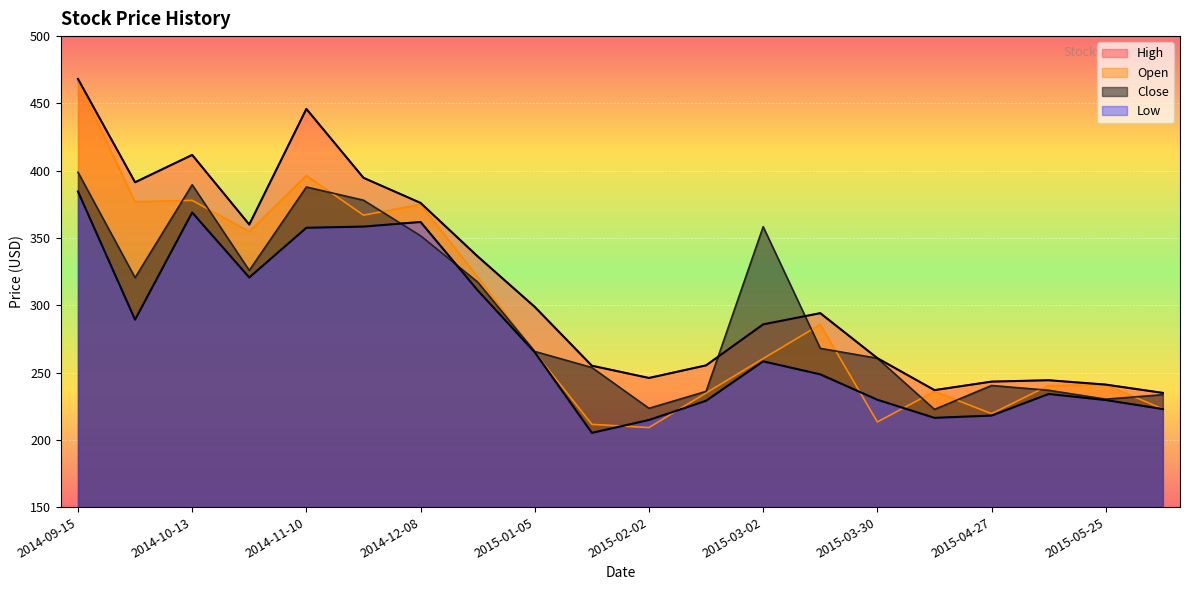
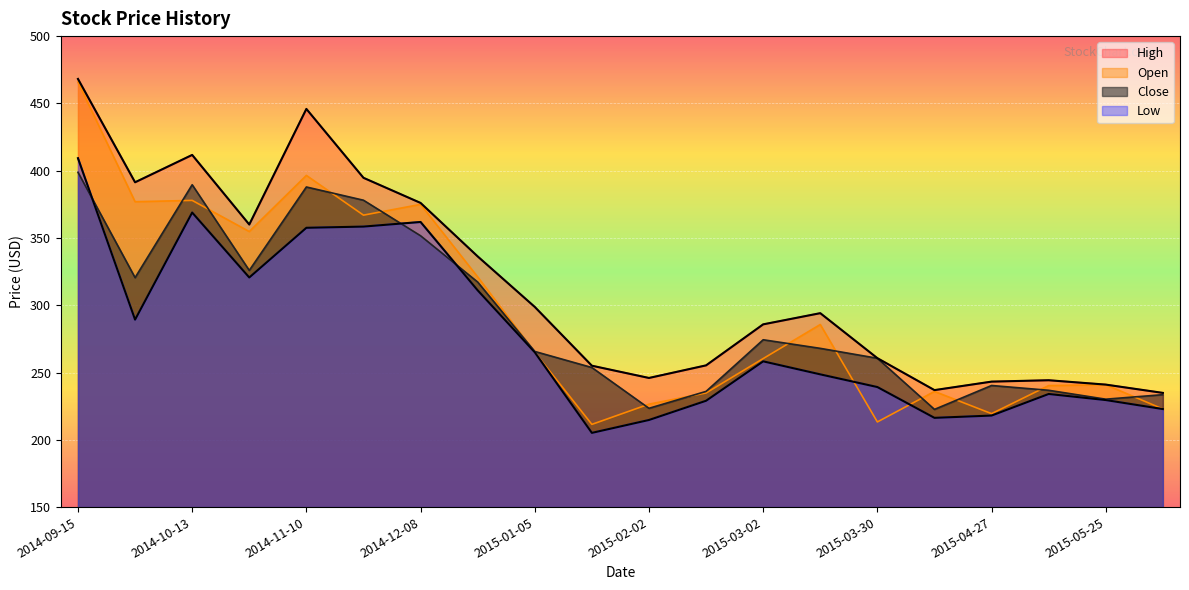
  {
    "High": {
      "2014-09-15": 468,
      "2014-10-13": 412,
      "2014-11-10": 446,
      "2015-01-05": 299,
      "2015-02-02": 246,
      "2015-03-02": 286,
      "2015-04-27": 243
    },
    "Open": {
      "2014-09-15": 466,
      "2014-10-13": 378,
      "2014-11-10": 396,
-     "2015-02-02": 209,
+     "2015-02-02": 226,
      "2015-03-02": 260,
      "2015-03-30": 213
    },
    "Close": {
      "2014-09-15": 399,
      "2014-10-13": 390,
      "2014-11-10": 388,
      "2014-12-08": 352,
      "2015-02-02": 223,
-     "2015-03-02": 358,
+     "2015-03-02": 274,
      "2015-04-27": 240
    },
    "Low": {
-     "2014-09-15": 385,
+     "2014-09-15": 409,
      "2014-10-13": 369,
      "2014-11-10": 358,
      "2014-12-08": 362,
      "2015-02-02": 215,
      "2015-03-02": 258,
-     "2015-03-30": 230
+     "2015-03-30": 239
    }
  }
